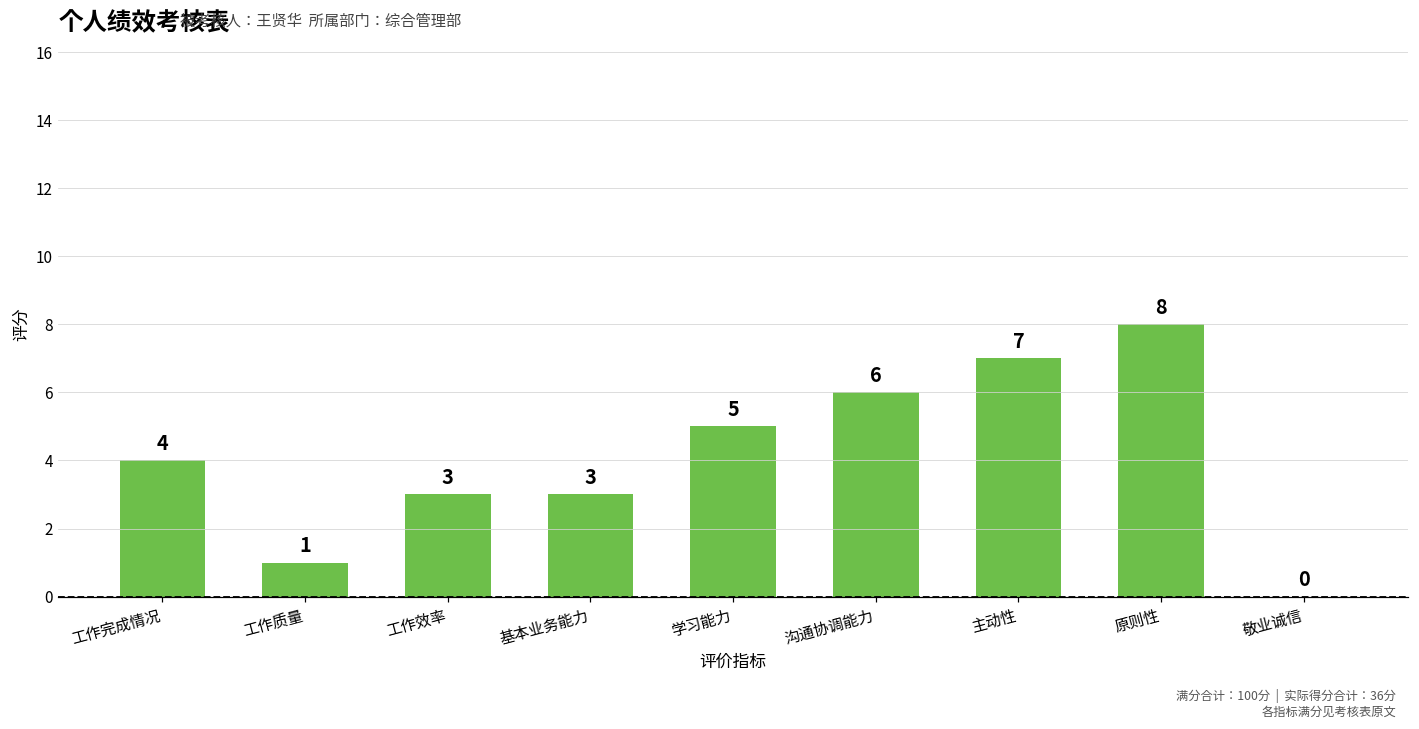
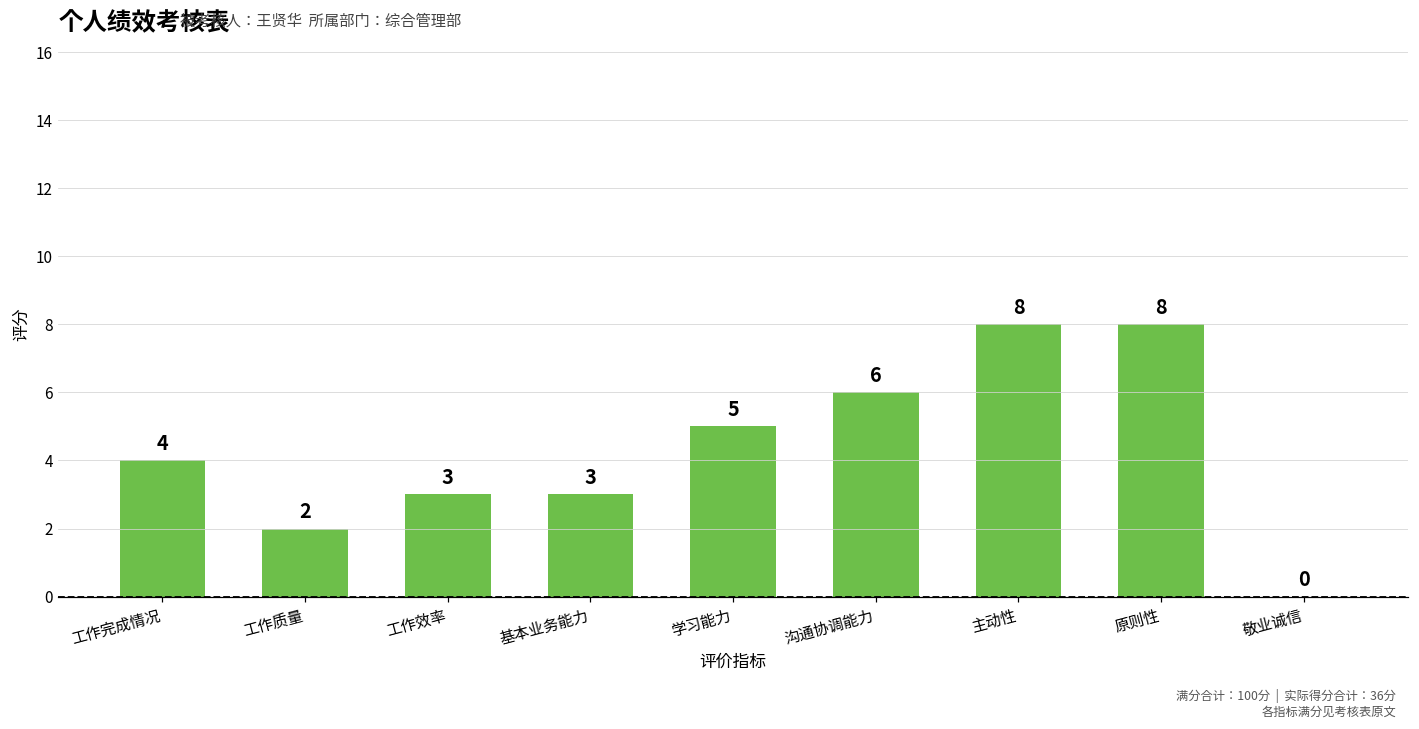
  {
    "工作完成情况": 4,
-   "工作质量": 1,
+   "工作质量": 2,
    "工作效率": 3,
    "基本业务能力": 3,
    "学习能力": 5,
    "沟通协调能力": 6,
-   "主动性": 7,
+   "主动性": 8,
    "原则性": 8,
    "敬业诚信": 0
  }
